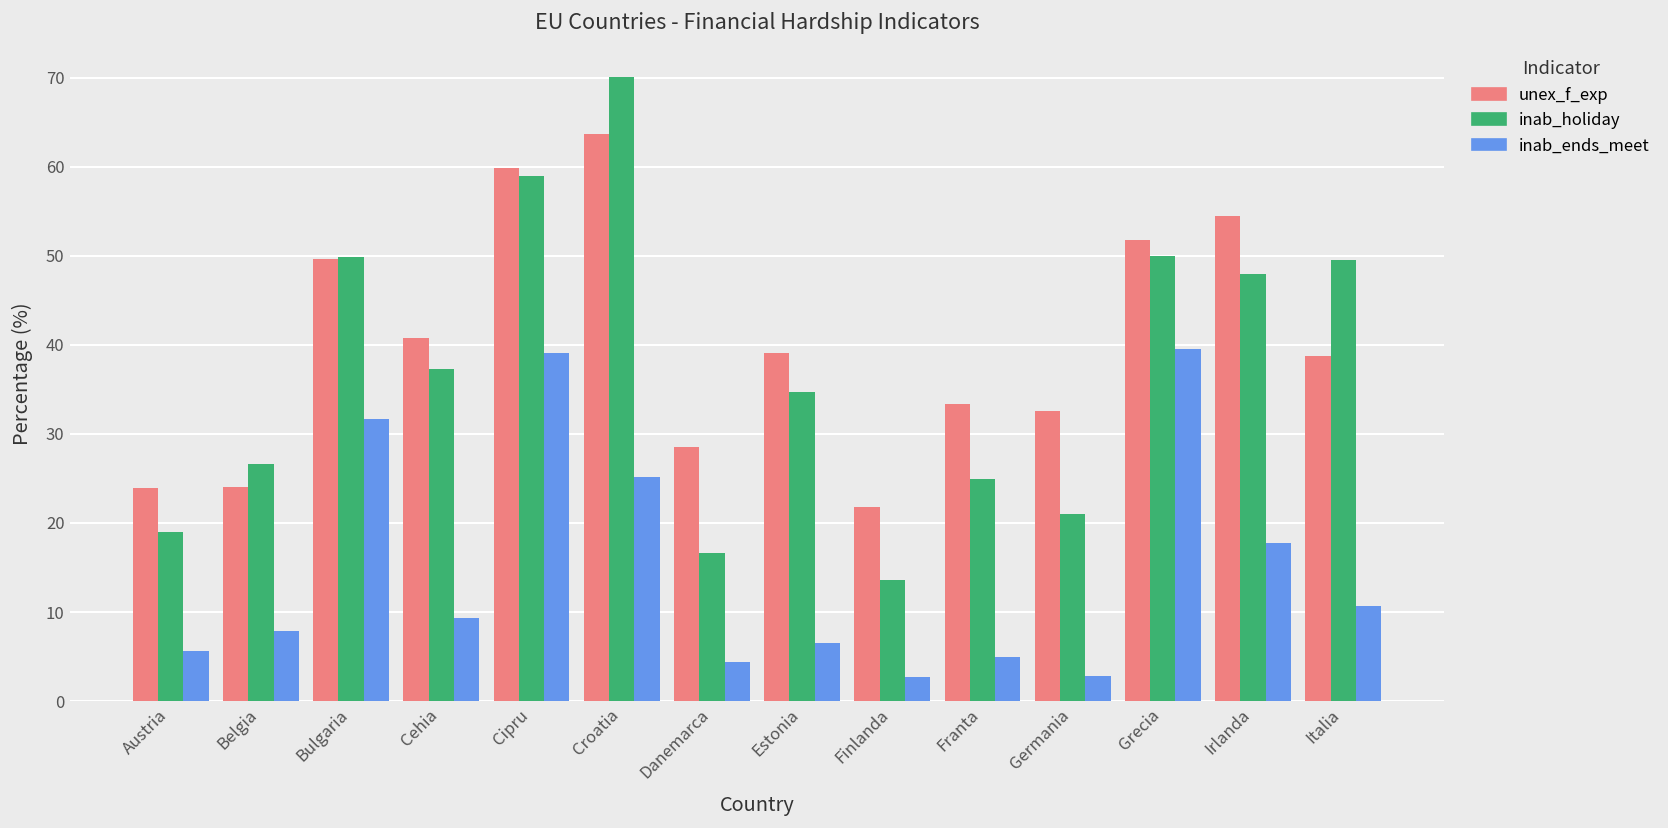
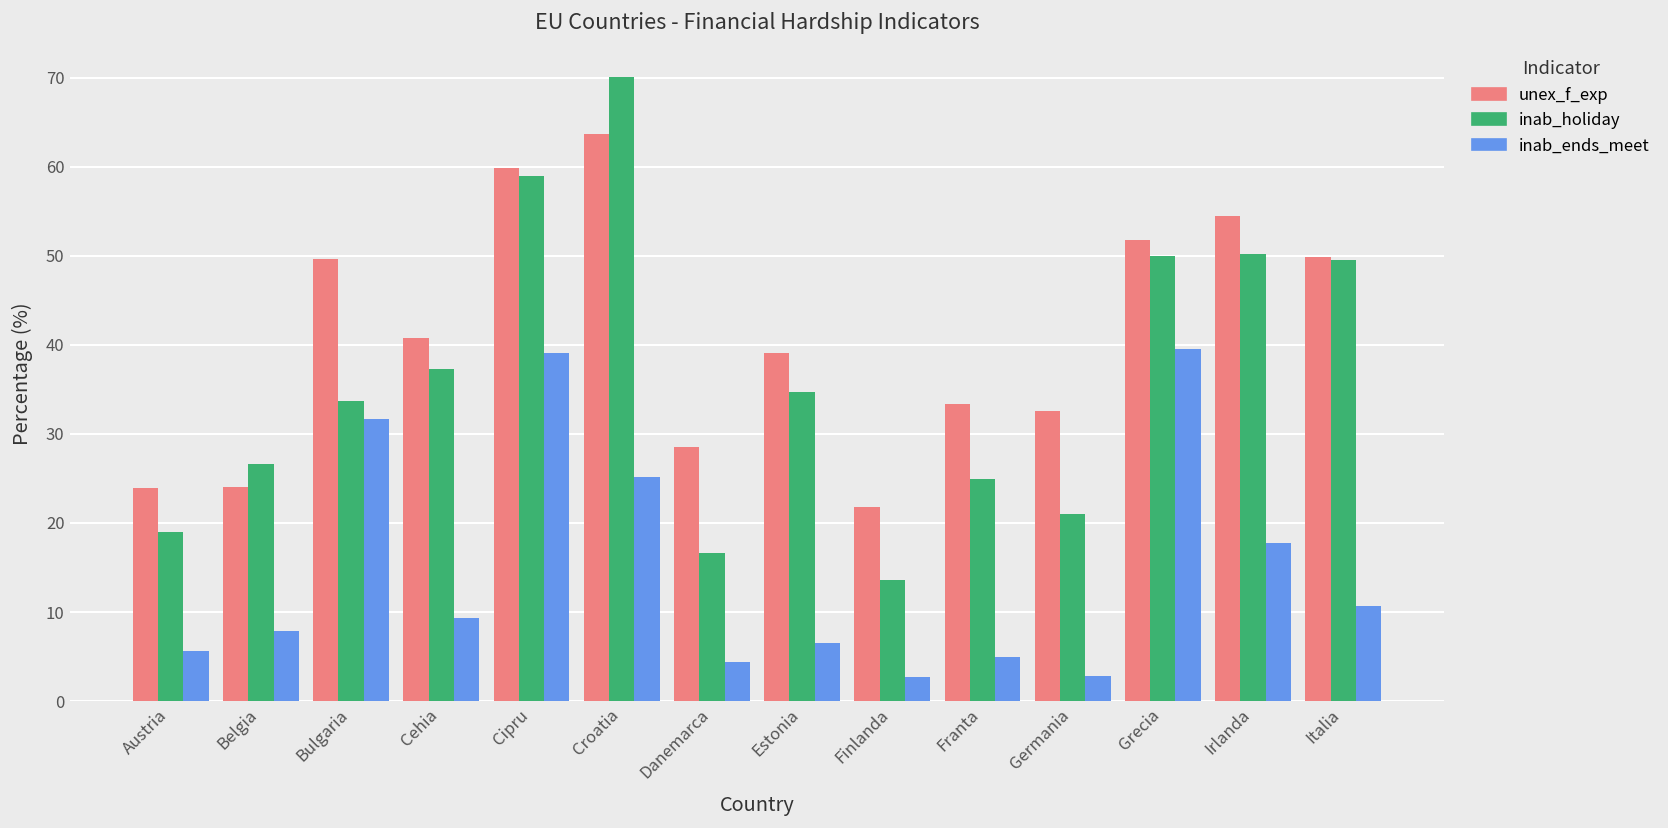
  {
    "unex_f_exp": {
      "Austria": 24,
      "Belgia": 24,
      "Bulgaria": 50,
      "Cehia": 41,
      "Cipru": 60,
      "Croatia": 64,
      "Danemarca": 29,
      "Estonia": 39,
      "Finlanda": 22,
      "Franta": 33,
      "Germania": 33,
      "Grecia": 52,
      "Irlanda": 55,
-     "Italia": 39
+     "Italia": 50
    },
    "inab_holiday": {
      "Austria": 19,
      "Belgia": 27,
-     "Bulgaria": 50,
+     "Bulgaria": 34,
      "Cehia": 37,
      "Cipru": 59,
      "Croatia": 70,
      "Danemarca": 17,
      "Estonia": 35,
      "Finlanda": 14,
      "Franta": 25,
      "Germania": 21,
      "Grecia": 50,
-     "Irlanda": 48,
+     "Irlanda": 50,
      "Italia": 50
    },
    "inab_ends_meet": {
      "Austria": 6,
      "Belgia": 8,
      "Bulgaria": 32,
      "Cehia": 9,
      "Cipru": 39,
      "Croatia": 25,
      "Danemarca": 4,
      "Estonia": 7,
      "Finlanda": 3,
      "Franta": 5,
      "Germania": 3,
      "Grecia": 40,
      "Irlanda": 18,
      "Italia": 11
    }
  }
